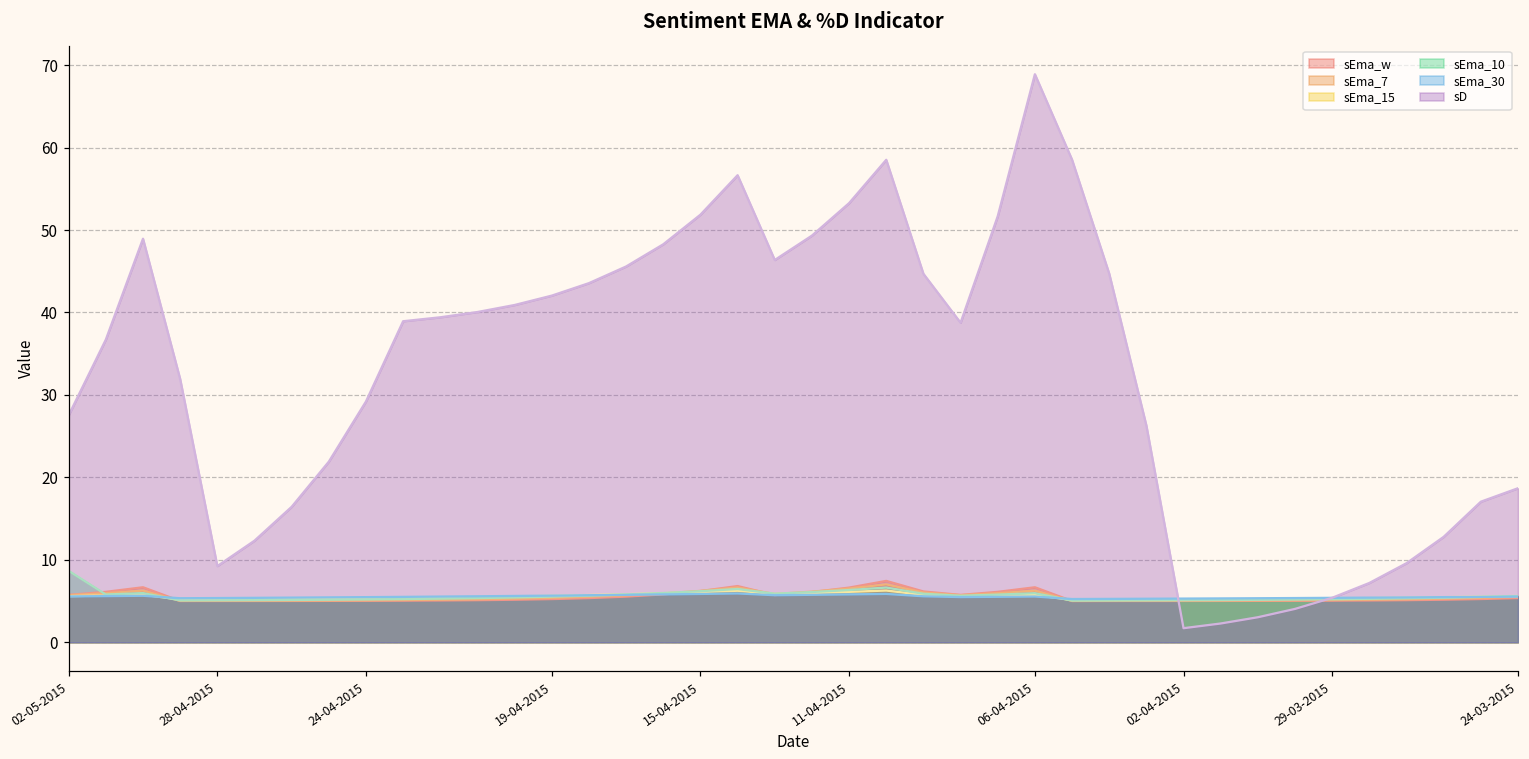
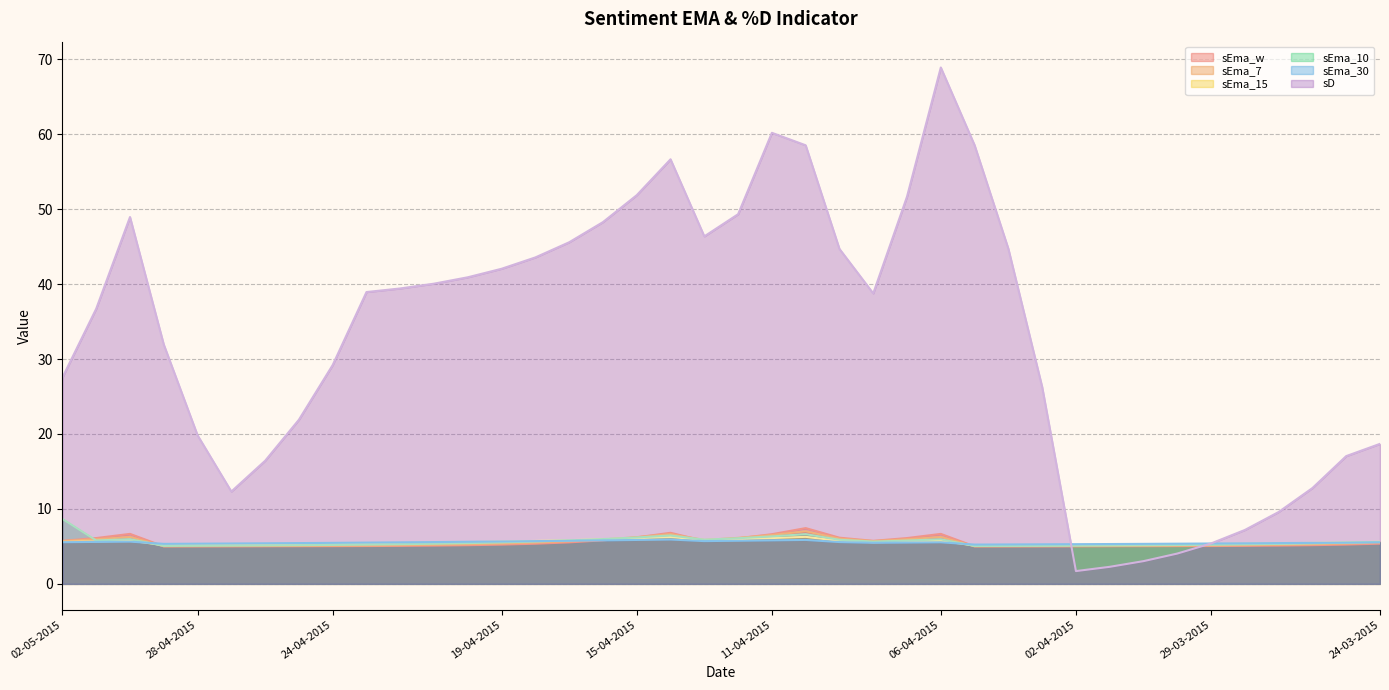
  {
    "sEma_10": {
      "02-05-2015": 9
    },
    "sD": {
      "02-05-2015": 28,
-     "28-04-2015": 9,
+     "28-04-2015": 20,
      "24-04-2015": 29,
      "19-04-2015": 42,
      "15-04-2015": 52,
-     "11-04-2015": 53,
+     "11-04-2015": 60,
      "06-04-2015": 69,
      "02-04-2015": 2,
      "24-03-2015": 19
    }
  }
